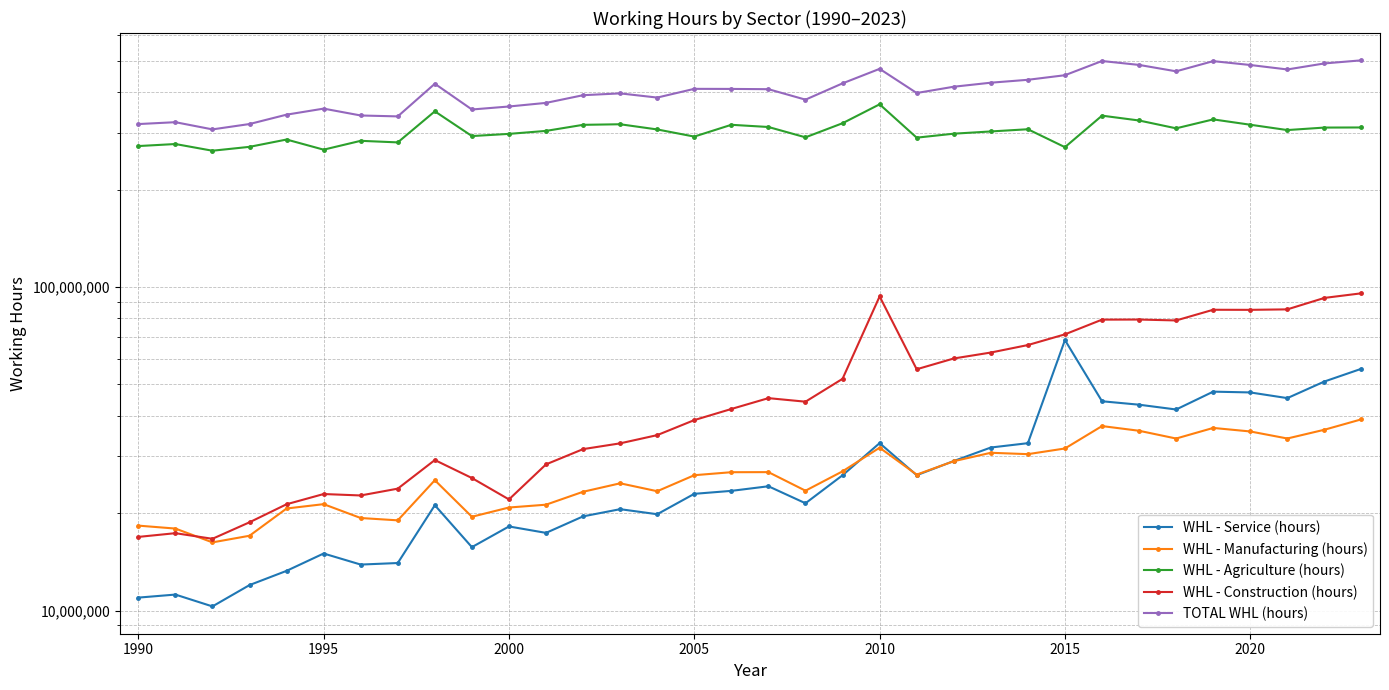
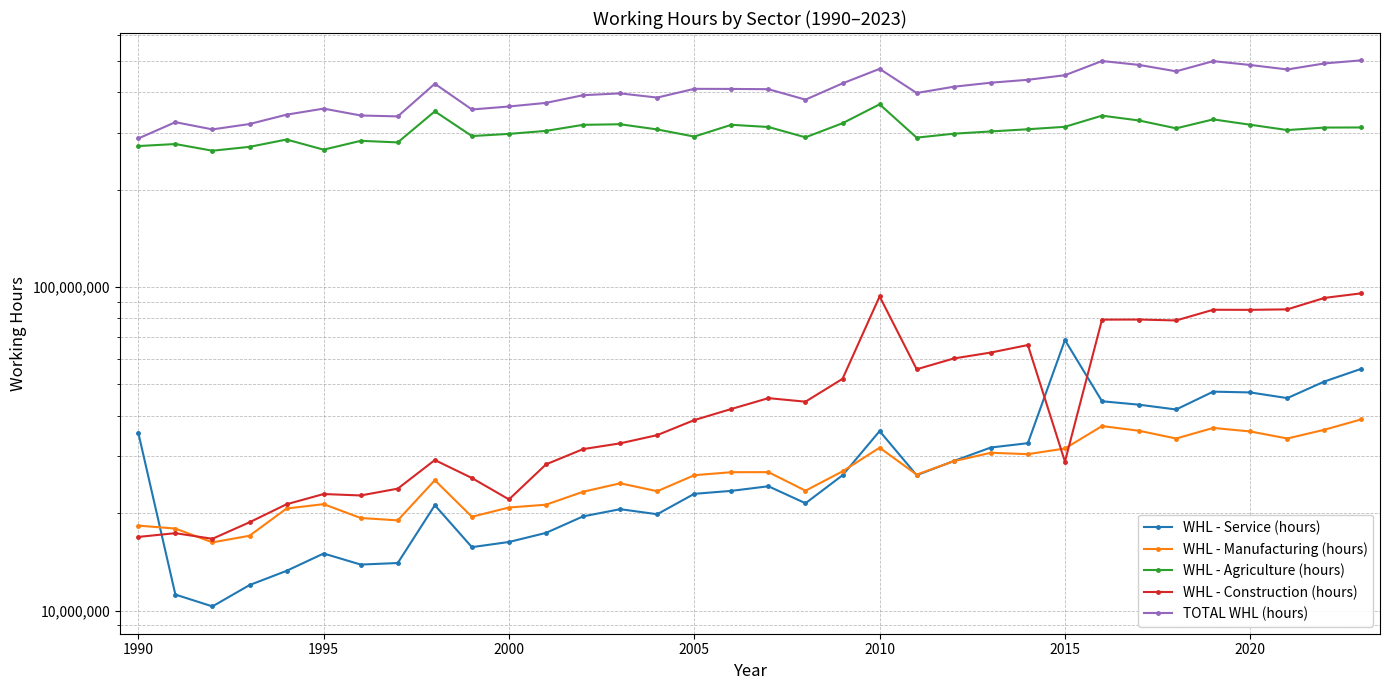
  {
    "WHL - Service (hours)": {
-     "1990": "11,000,000",
+     "1990": "35,000,000",
      "1995": "15,000,000",
-     "2000": "18,000,000",
+     "2000": "16,000,000",
      "2005": "23,000,000",
-     "2010": "33,000,000",
+     "2010": "36,000,000",
      "2015": "69,000,000",
      "2020": "47,000,000"
    },
    "WHL - Manufacturing (hours)": {
      "1990": "18,000,000",
      "1995": "21,000,000",
      "2000": "21,000,000",
      "2005": "26,000,000",
      "2010": "32,000,000",
      "2015": "32,000,000",
      "2020": "36,000,000"
    },
    "WHL - Agriculture (hours)": {
      "1990": "270,000,000",
      "1995": "270,000,000",
      "2000": "300,000,000",
      "2005": "290,000,000",
      "2010": "370,000,000",
-     "2015": "270,000,000",
+     "2015": "310,000,000",
      "2020": "320,000,000"
    },
    "WHL - Construction (hours)": {
      "1990": "17,000,000",
      "1995": "23,000,000",
      "2000": "22,000,000",
      "2005": "39,000,000",
      "2010": "94,000,000",
-     "2015": "71,000,000",
+     "2015": "29,000,000",
      "2020": "85,000,000"
    },
    "TOTAL WHL (hours)": {
-     "1990": "320,000,000",
+     "1990": "290,000,000",
      "1995": "360,000,000",
      "2000": "360,000,000",
      "2005": "410,000,000",
      "2010": "470,000,000",
      "2015": "450,000,000",
      "2020": "490,000,000"
    }
  }
